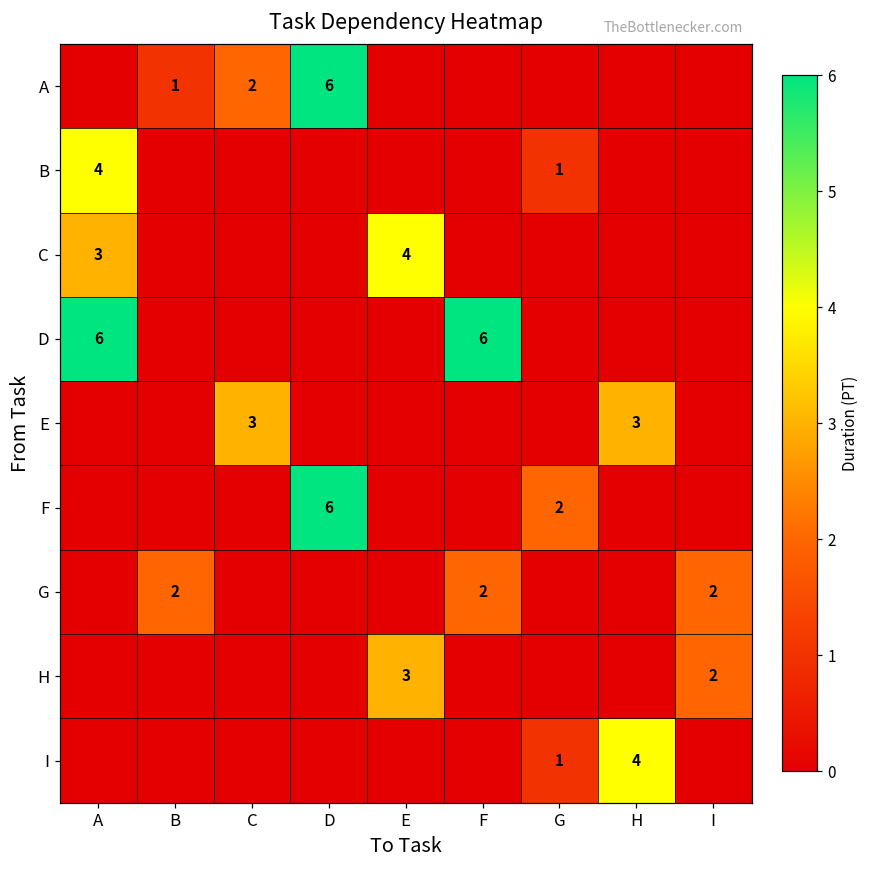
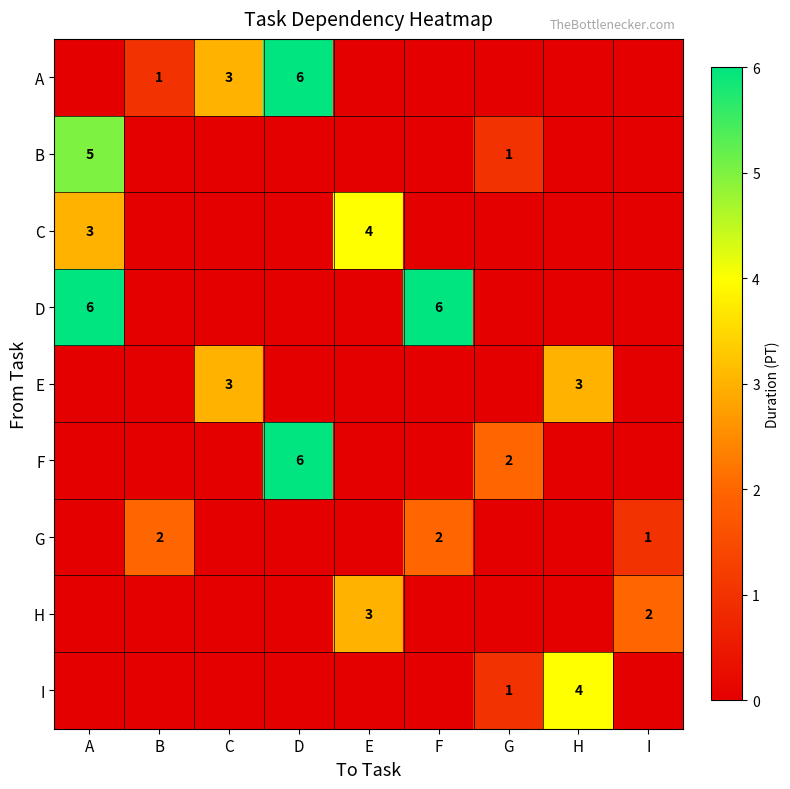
  {
    "A": {
      "B": 1,
-     "C": 2,
+     "C": 3,
      "D": 6
    },
    "B": {
-     "A": 4,
+     "A": 5,
      "G": 1
    },
    "C": {
      "A": 3,
      "E": 4
    },
    "D": {
      "A": 6,
      "F": 6
    },
    "E": {
      "C": 3,
      "H": 3
    },
    "F": {
      "D": 6,
      "G": 2
    },
    "G": {
      "B": 2,
      "F": 2,
-     "I": 2
+     "I": 1
    },
    "H": {
      "E": 3,
      "I": 2
    },
    "I": {
      "G": 1,
      "H": 4
    }
  }
